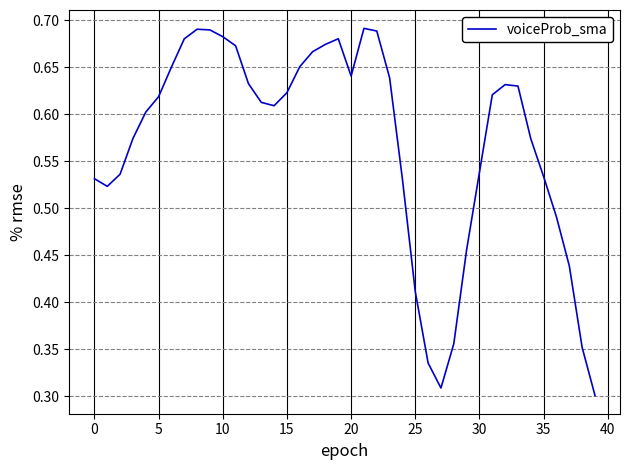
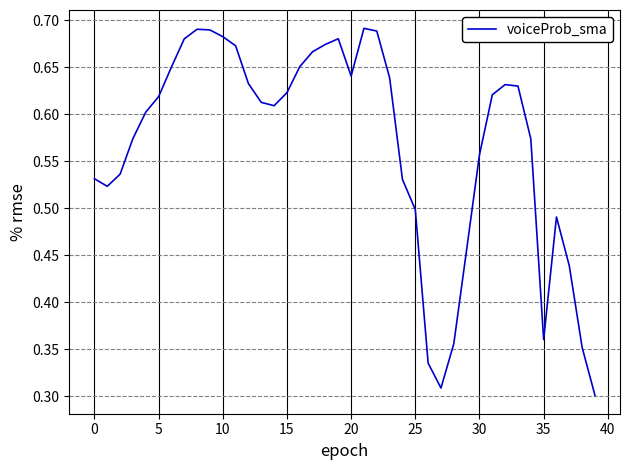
  {
    "0": 0.53,
    "5": 0.62,
    "10": 0.68,
    "15": 0.62,
    "20": 0.64,
-   "25": 0.41,
-   "30": 0.54,
-   "35": 0.53
+   "25": 0.50,
+   "30": 0.56,
+   "35": 0.36
  }
